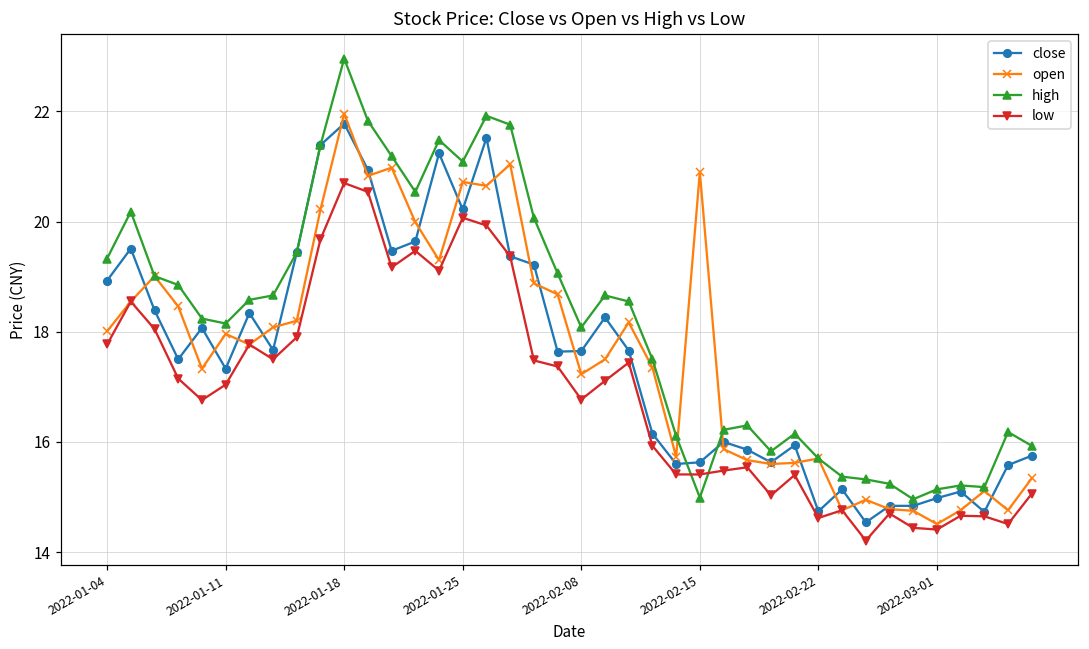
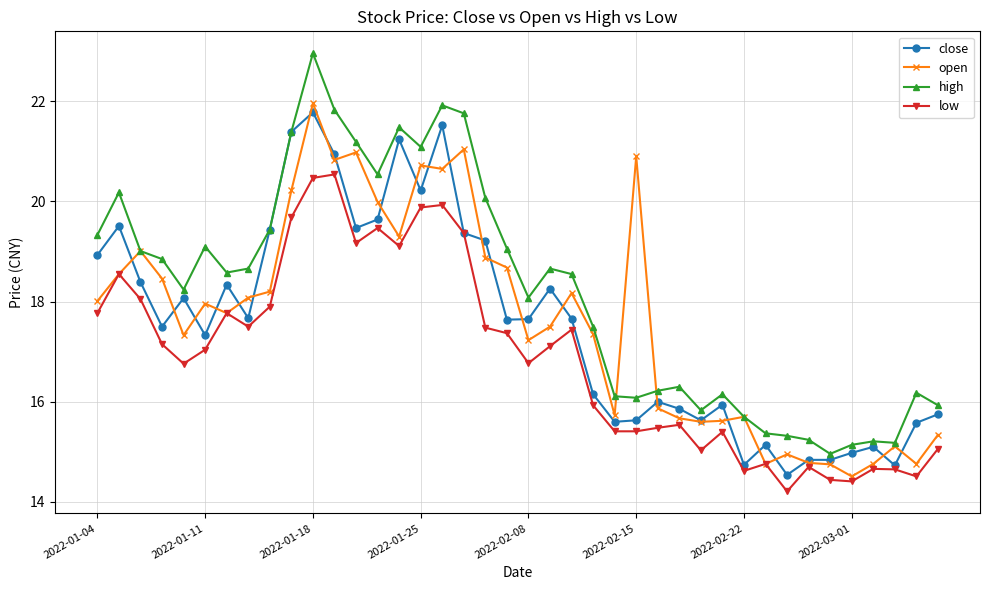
  {
    "close": {
      "2022-01-04": 18.9,
      "2022-01-11": 17.3,
      "2022-01-18": 21.8,
      "2022-01-25": 20.2,
      "2022-02-08": 17.7,
      "2022-02-15": 15.6,
      "2022-02-22": 14.7,
      "2022-03-01": 15.0
    },
    "open": {
      "2022-01-04": 18.0,
      "2022-01-11": 18.0,
      "2022-01-18": 22.0,
      "2022-01-25": 20.7,
      "2022-02-08": 17.2,
      "2022-02-15": 20.9,
      "2022-03-01": 14.5
    },
    "high": {
      "2022-01-04": 19.3,
-     "2022-01-11": 18.2,
+     "2022-01-11": 19.1,
      "2022-01-18": 23.0,
      "2022-01-25": 21.1,
      "2022-02-08": 18.1,
-     "2022-02-15": 15.0,
+     "2022-02-15": 16.1,
      "2022-03-01": 15.1
    },
    "low": {
      "2022-01-04": 17.8,
      "2022-01-11": 17.0,
-     "2022-01-18": 20.7,
-     "2022-01-25": 20.1,
+     "2022-01-18": 20.5,
+     "2022-01-25": 19.9,
      "2022-02-08": 16.8,
      "2022-02-15": 15.4,
      "2022-02-22": 14.6,
      "2022-03-01": 14.4
    }
  }
